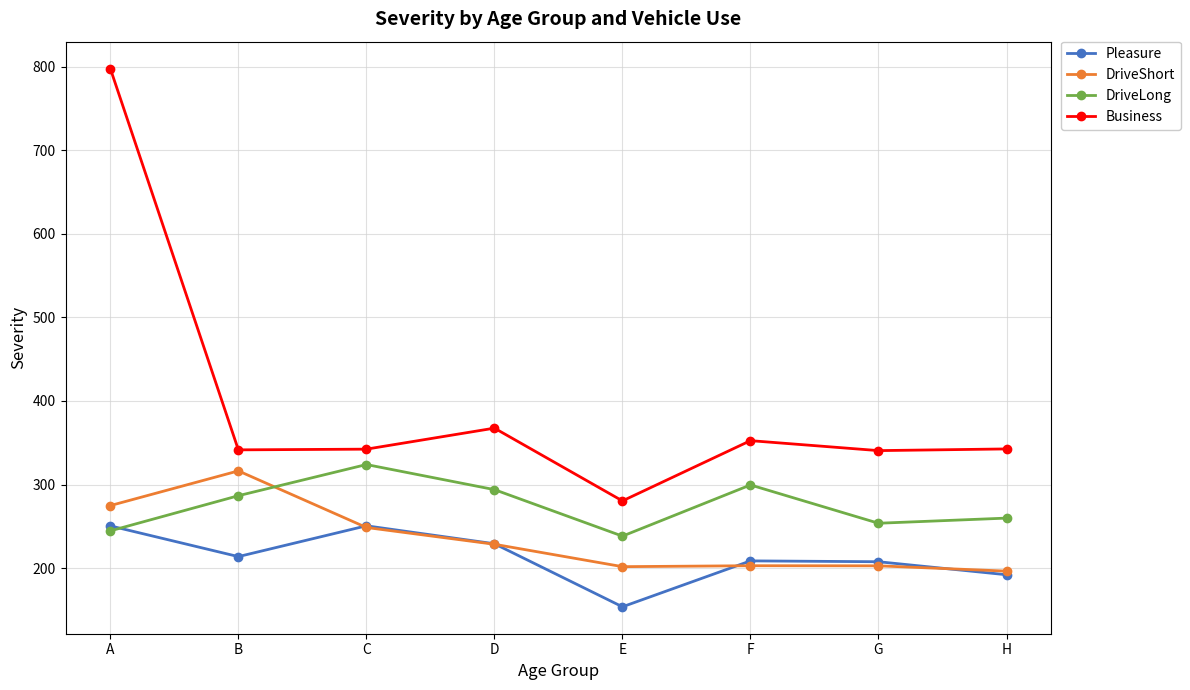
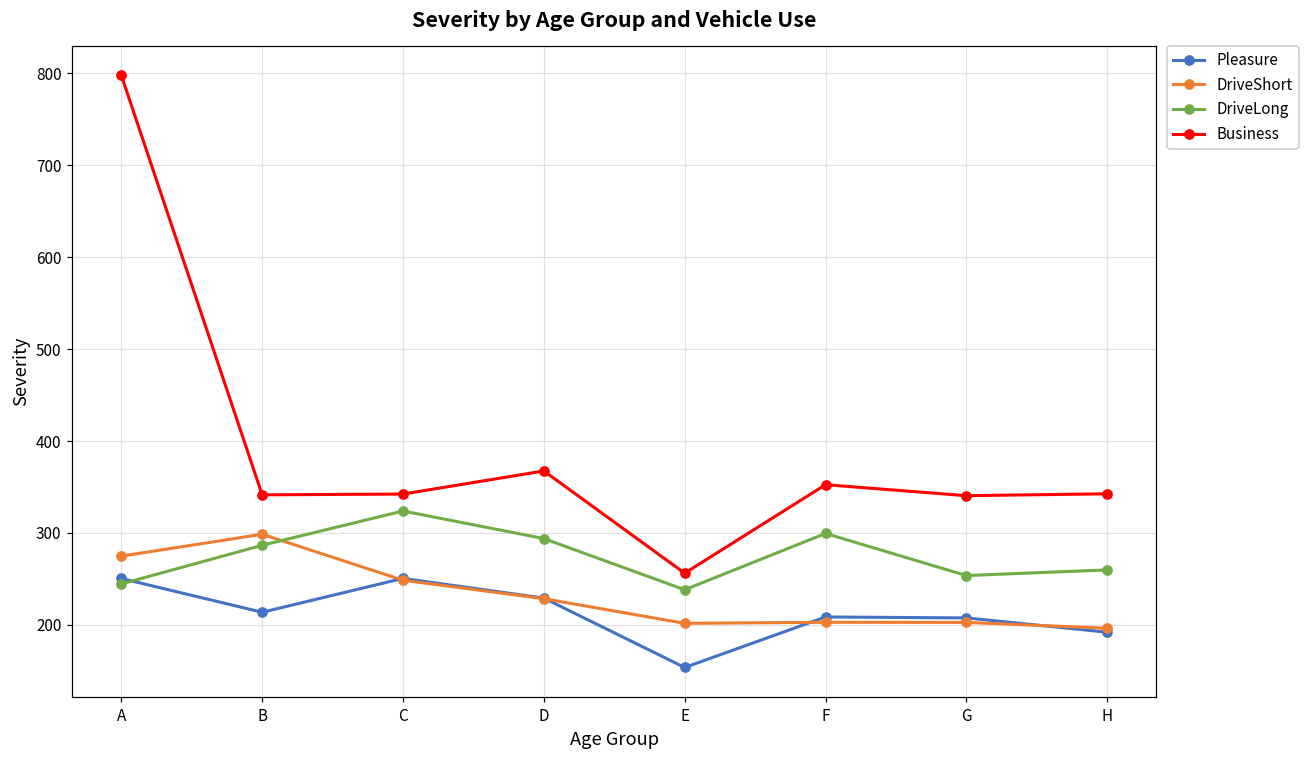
  {
    "Pleasure": {
      "A": 250,
      "B": 210,
      "E": 150,
      "F": 210,
      "G": 210,
      "H": 190
    },
    "DriveShort": {
      "A": 270,
-     "B": 320,
+     "B": 300,
      "E": 200,
      "F": 200,
      "G": 200,
      "H": 200
    },
    "DriveLong": {
      "A": 240,
      "B": 290,
      "C": 320,
      "D": 290,
      "E": 240,
      "F": 300,
      "G": 250,
      "H": 260
    },
    "Business": {
      "A": 800,
      "B": 340,
      "C": 340,
      "D": 370,
-     "E": 280,
+     "E": 260,
      "F": 350,
      "G": 340,
      "H": 340
    }
  }
